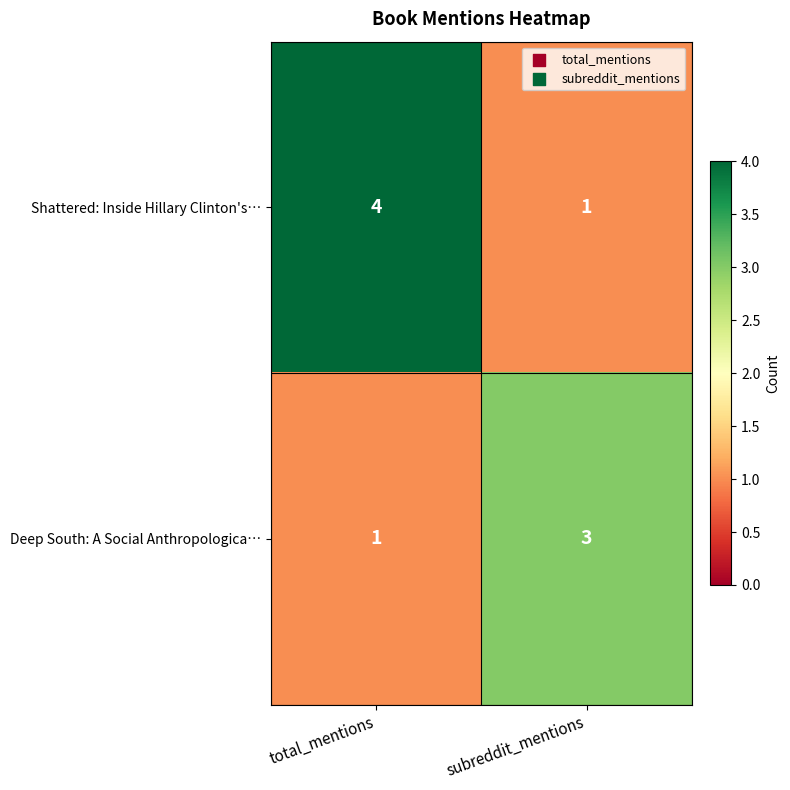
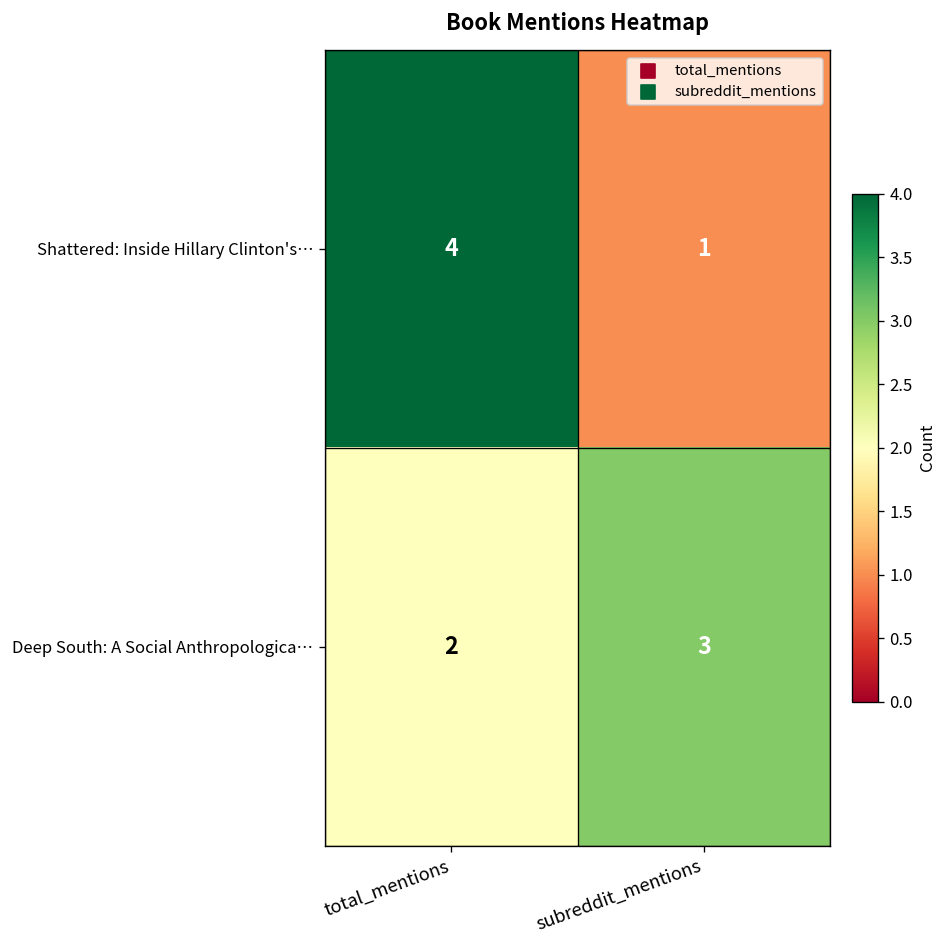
  {
    "Shattered: Inside Hillary Clinton's…": {
      "total_mentions": 4,
      "subreddit_mentions": 1
    },
    "Deep South: A Social Anthropologica…": {
-     "total_mentions": 1,
+     "total_mentions": 2,
      "subreddit_mentions": 3
    }
  }
